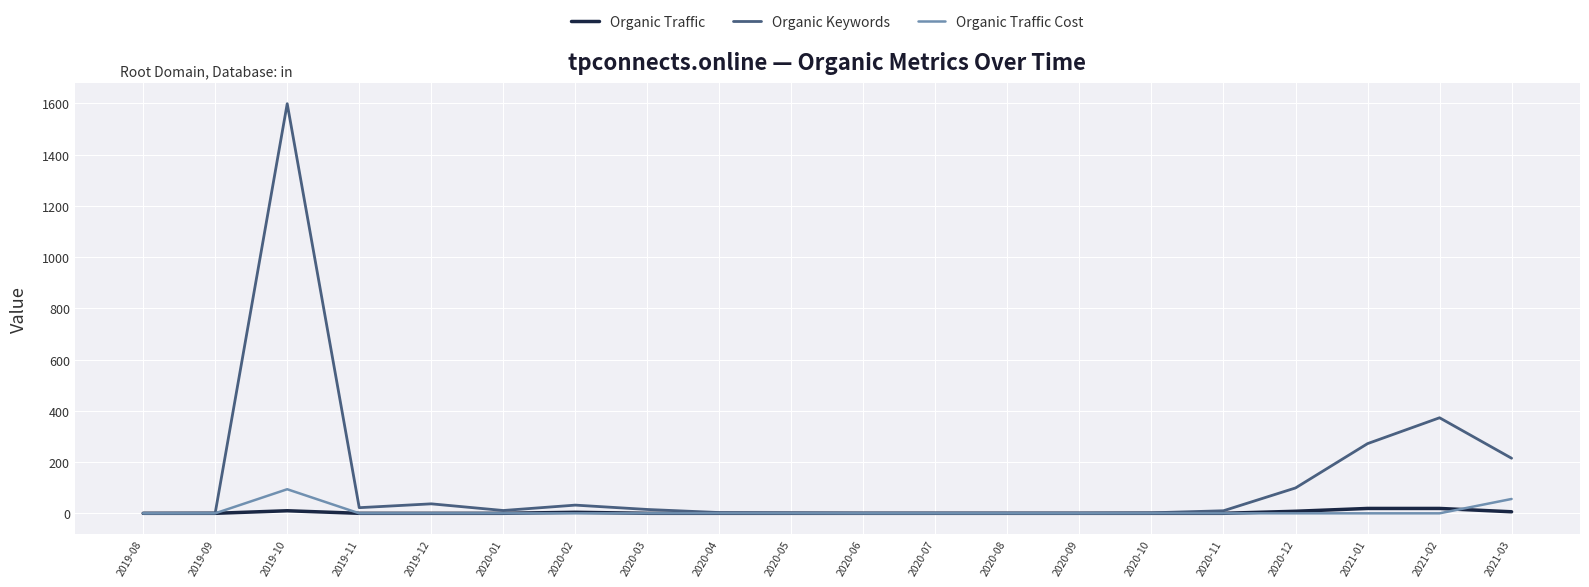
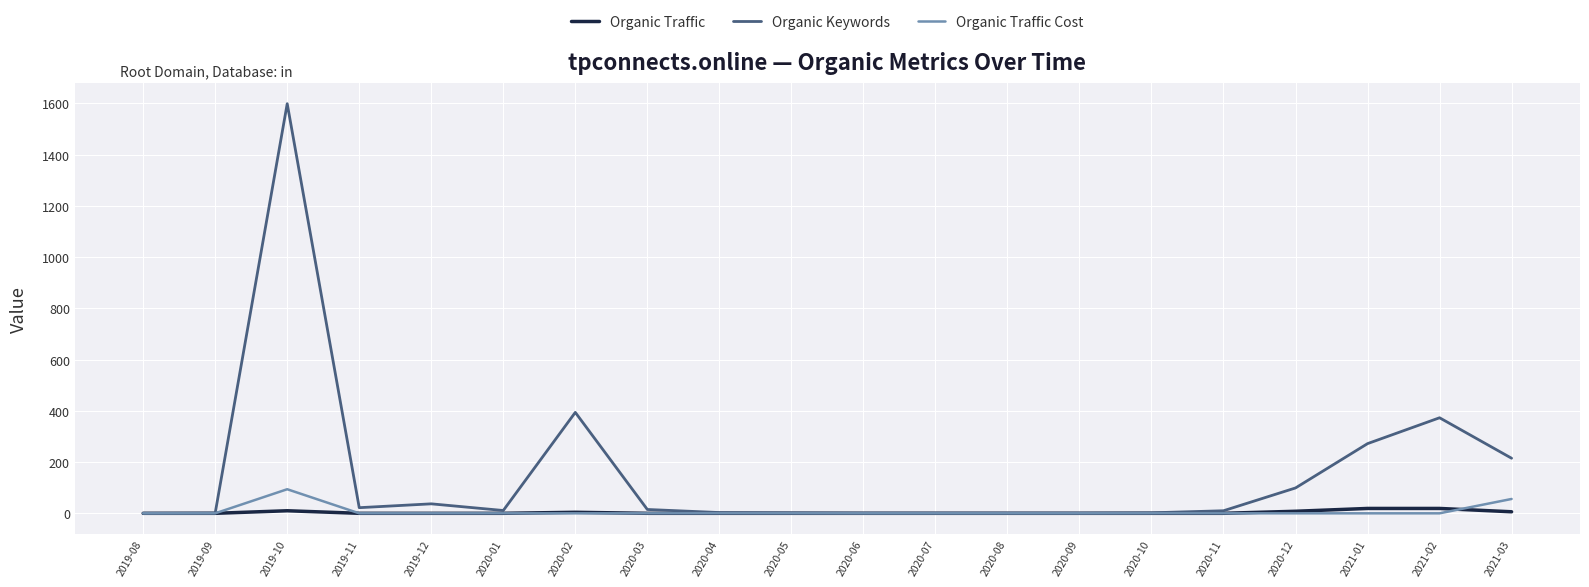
  {
    "Organic Traffic": {
      "2019-10": 10,
      "2021-01": 20,
      "2021-02": 20,
      "2021-03": 10
    },
    "Organic Keywords": {
      "2019-10": 1600,
      "2019-11": 20,
      "2019-12": 40,
      "2020-01": 10,
-     "2020-02": 30,
+     "2020-02": 390,
      "2020-03": 20,
      "2020-11": 10,
      "2020-12": 100,
      "2021-01": 270,
      "2021-02": 370,
      "2021-03": 220
    },
    "Organic Traffic Cost": {
      "2019-10": 90,
      "2021-01": 0,
      "2021-02": 0,
      "2021-03": 60
    }
  }
